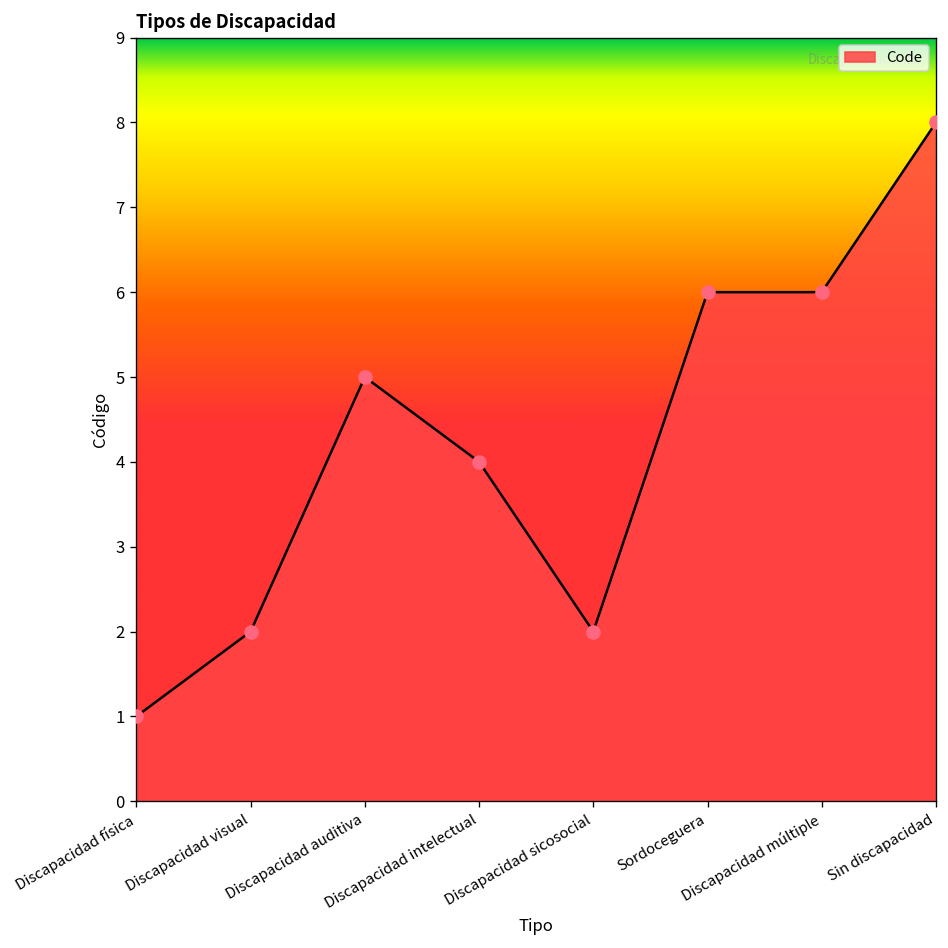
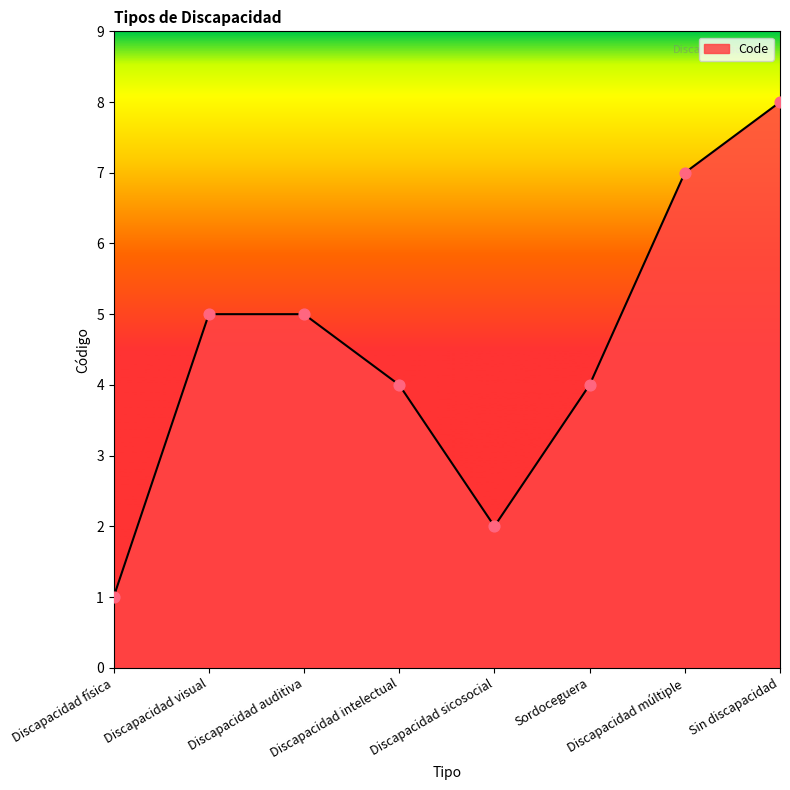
  {
    "Discapacidad física": 1,
-   "Discapacidad visual": 2,
+   "Discapacidad visual": 5,
    "Discapacidad auditiva": 5,
    "Discapacidad intelectual": 4,
    "Discapacidad sicosocial": 2,
-   "Sordoceguera": 6,
-   "Discapacidad múltiple": 6,
+   "Sordoceguera": 4,
+   "Discapacidad múltiple": 7,
    "Sin discapacidad": 8
  }
